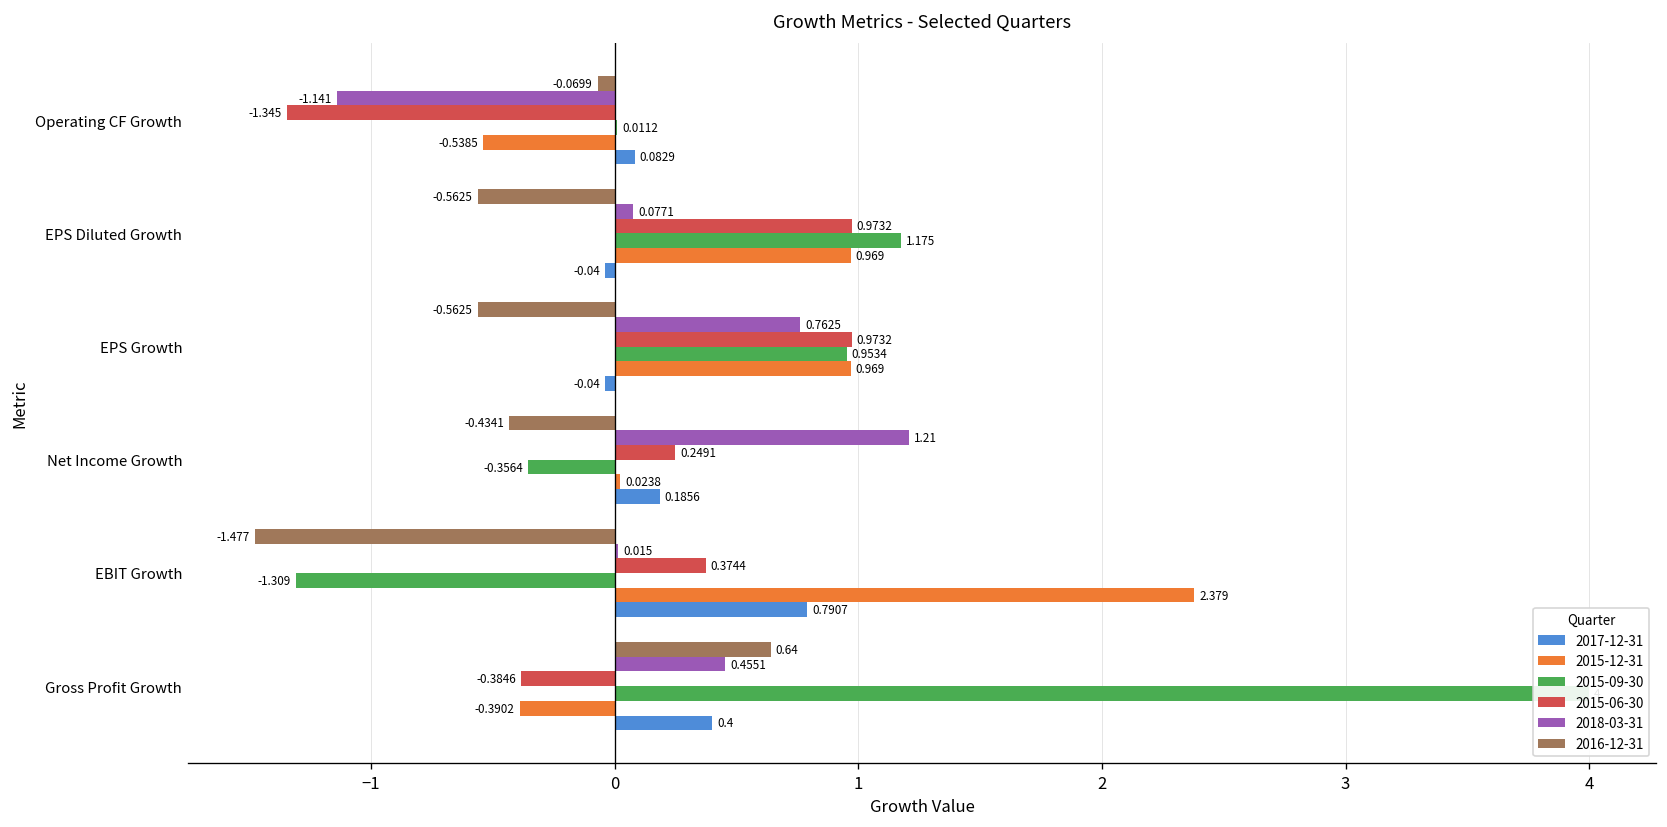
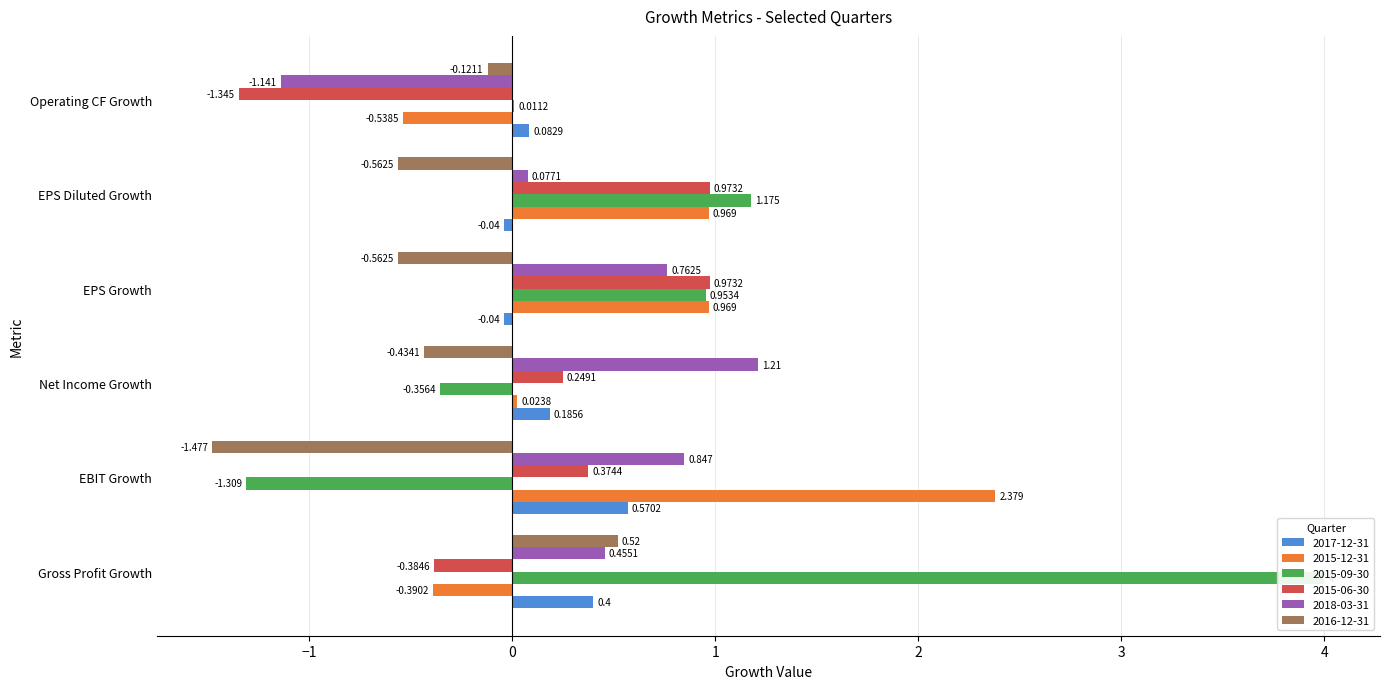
  {
    "2017-12-31": {
      "Operating CF Growth": 0.0829,
      "EPS Diluted Growth": -0.04,
      "EPS Growth": -0.04,
      "Net Income Growth": 0.1856,
-     "EBIT Growth": 0.7907,
+     "EBIT Growth": 0.5702,
      "Gross Profit Growth": 0.4
    },
    "2015-09-30": {
      "Operating CF Growth": 0.0112,
      "EPS Diluted Growth": 1.175,
      "EPS Growth": 0.9534,
      "Net Income Growth": -0.3564,
      "EBIT Growth": -1.309
    },
    "2018-03-31": {
      "Operating CF Growth": -1.141,
      "EPS Diluted Growth": 0.0771,
      "EPS Growth": 0.7625,
      "Net Income Growth": 1.21,
-     "EBIT Growth": 0.015,
+     "EBIT Growth": 0.847,
      "Gross Profit Growth": 0.4551
    },
    "2016-12-31": {
-     "Operating CF Growth": -0.0699,
+     "Operating CF Growth": -0.1211,
      "EPS Diluted Growth": -0.5625,
      "EPS Growth": -0.5625,
      "Net Income Growth": -0.4341,
      "EBIT Growth": -1.477,
-     "Gross Profit Growth": 0.64
+     "Gross Profit Growth": 0.52
    }
  }
